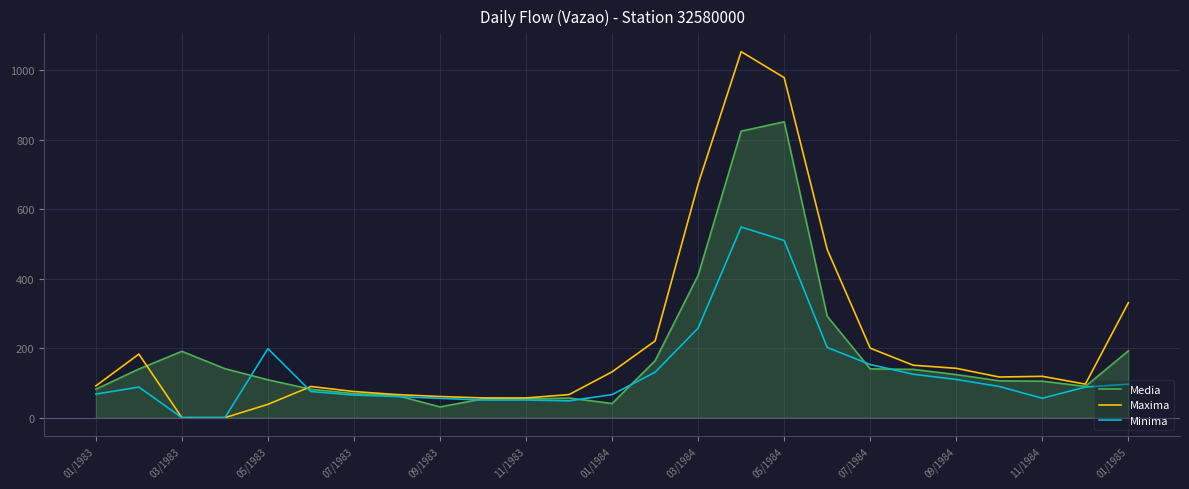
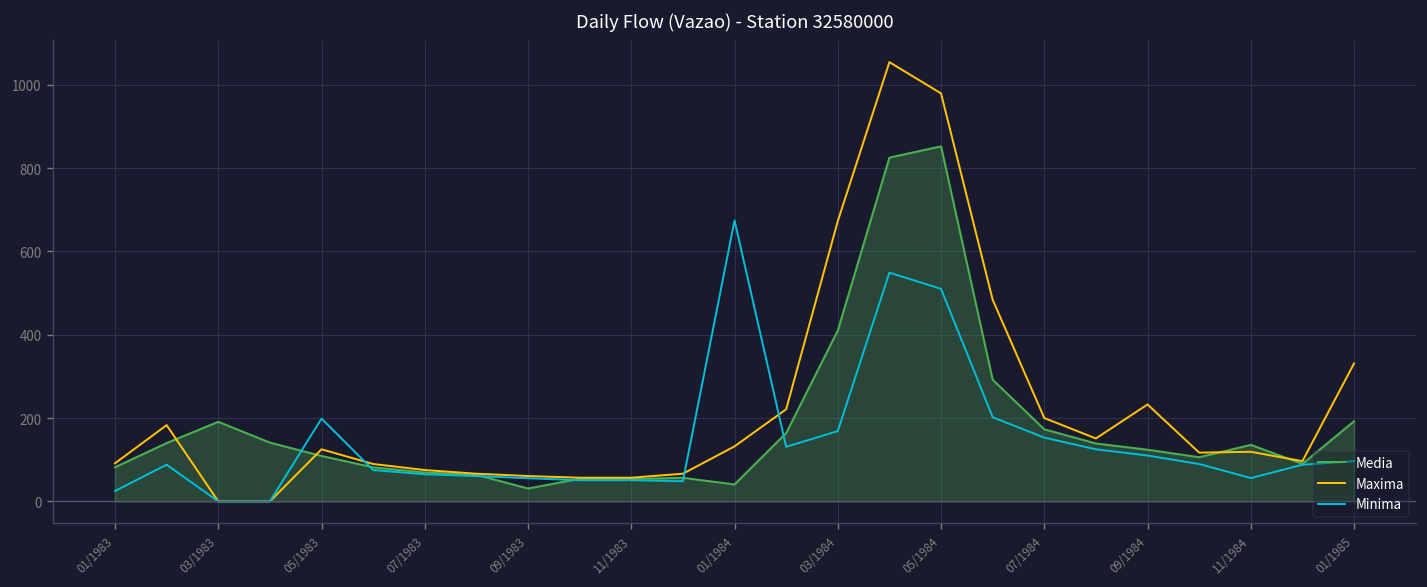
  {
    "Media": {
      "01/1983": 80,
      "03/1983": 190,
      "05/1983": 110,
      "09/1983": 30,
      "01/1984": 40,
      "03/1984": 410,
      "05/1984": 850,
-     "07/1984": 140,
+     "07/1984": 170,
      "09/1984": 120,
-     "11/1984": 110,
+     "11/1984": 140,
      "01/1985": 190
    },
    "Maxima": {
      "01/1983": 90,
-     "05/1983": 40,
+     "05/1983": 130,
      "01/1984": 130,
      "03/1984": 670,
      "05/1984": 980,
      "07/1984": 200,
-     "09/1984": 140,
+     "09/1984": 230,
      "11/1984": 120,
      "01/1985": 330
    },
    "Minima": {
-     "01/1983": 70,
+     "01/1983": 20,
      "05/1983": 200,
-     "01/1984": 70,
-     "03/1984": 260,
+     "01/1984": 670,
+     "03/1984": 170,
      "05/1984": 510,
      "07/1984": 150,
      "09/1984": 110,
      "11/1984": 60
    }
  }
